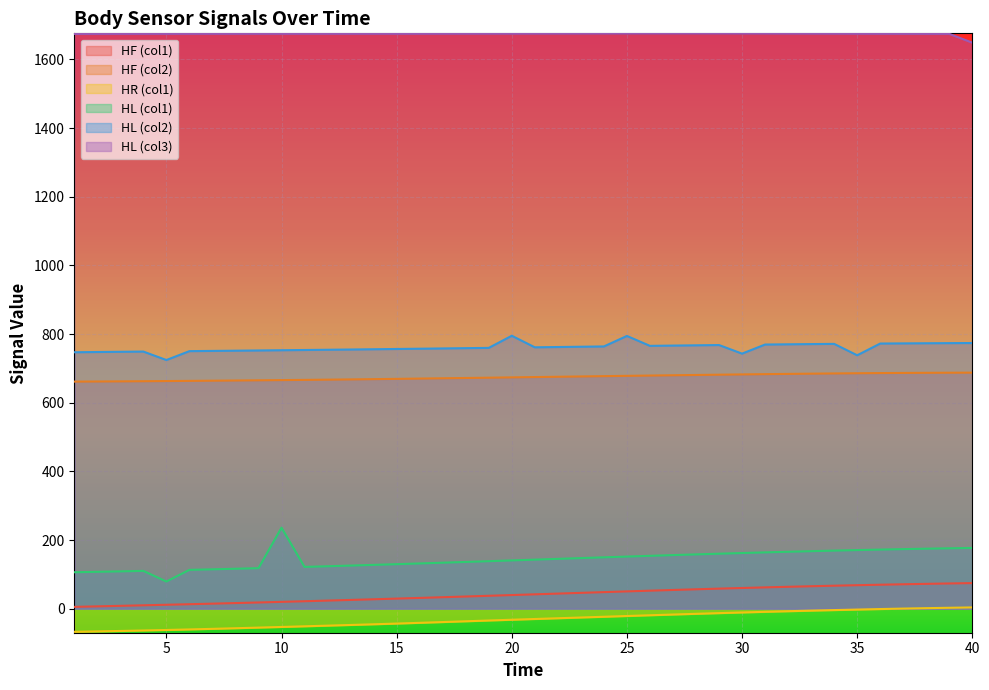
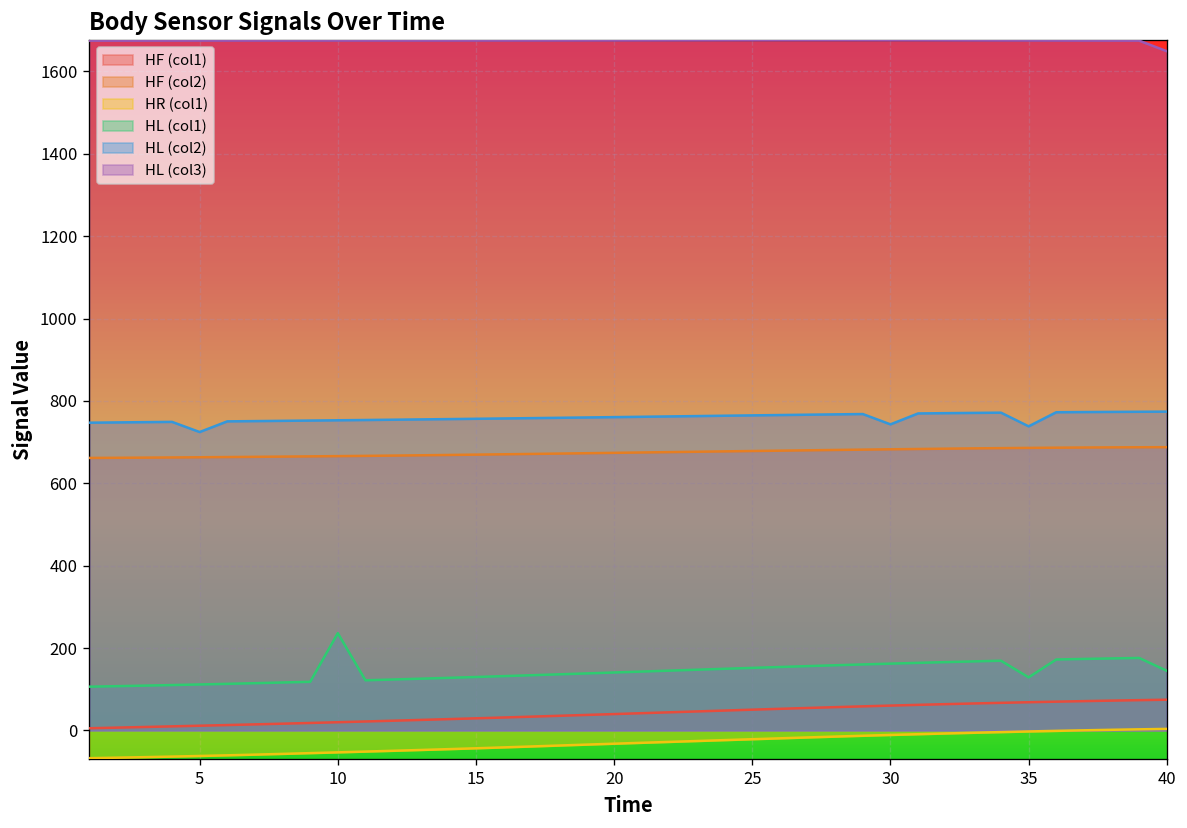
  {
    "HL (col1)": {
-     "5": 80,
+     "5": 110,
      "10": 240,
      "15": 130,
      "20": 140,
      "25": 150,
      "30": 160,
-     "35": 170,
-     "40": 180
+     "35": 130,
+     "40": 140
    },
    "HL (col2)": {
      "5": 720,
      "10": 750,
      "15": 760,
-     "20": 800,
-     "25": 790,
+     "20": 760,
+     "25": 760,
      "30": 740,
      "35": 740,
      "40": 770
    },
    "HL (col3)": {
      "5": 1670,
      "10": 1670,
      "15": 1680,
      "20": 1680,
      "25": 1680,
      "30": 1680,
      "35": 1680,
      "40": 1650
    }
  }
